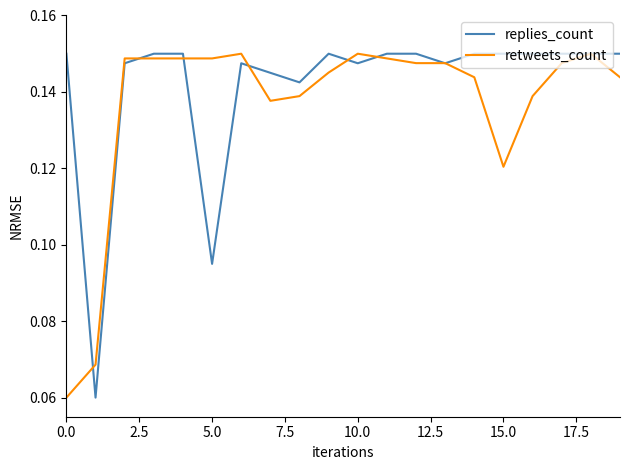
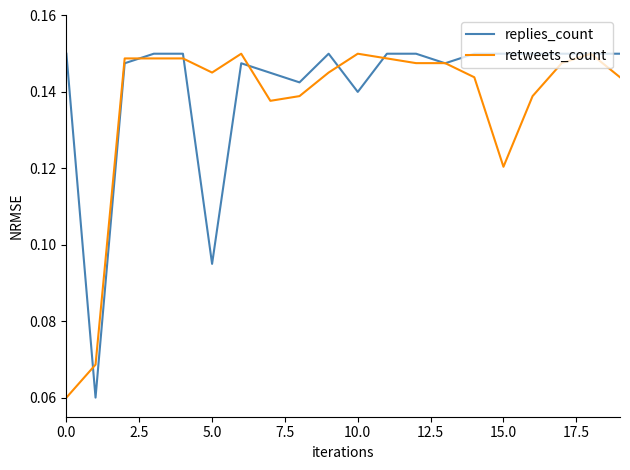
  {
    "replies_count": {
      "0.0": 0.150,
      "5.0": 0.095,
-     "10.0": 0.148
+     "10.0": 0.140
    },
    "retweets_count": {
      "0.0": 0.060,
-     "5.0": 0.149,
+     "5.0": 0.145,
      "10.0": 0.150,
      "15.0": 0.120
    }
  }
